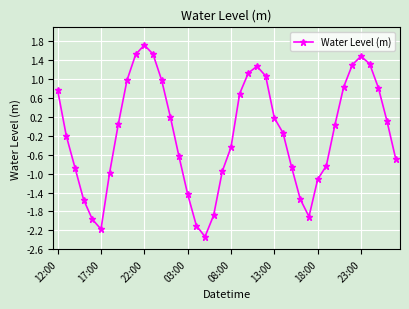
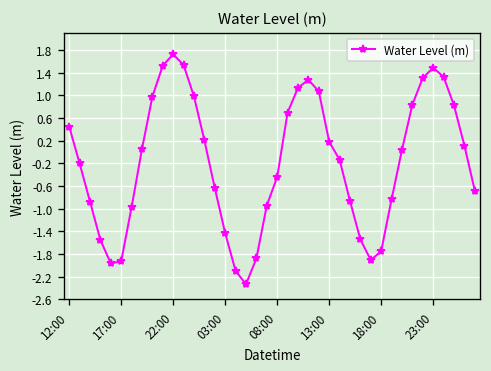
  {
-   "12:00": 0.8,
-   "17:00": -2.2,
+   "12:00": 0.4,
+   "17:00": -1.9,
    "22:00": 1.7,
    "03:00": -1.4,
    "08:00": -0.4,
    "13:00": 0.2,
-   "18:00": -1.1,
+   "18:00": -1.8,
    "23:00": 1.5
  }
